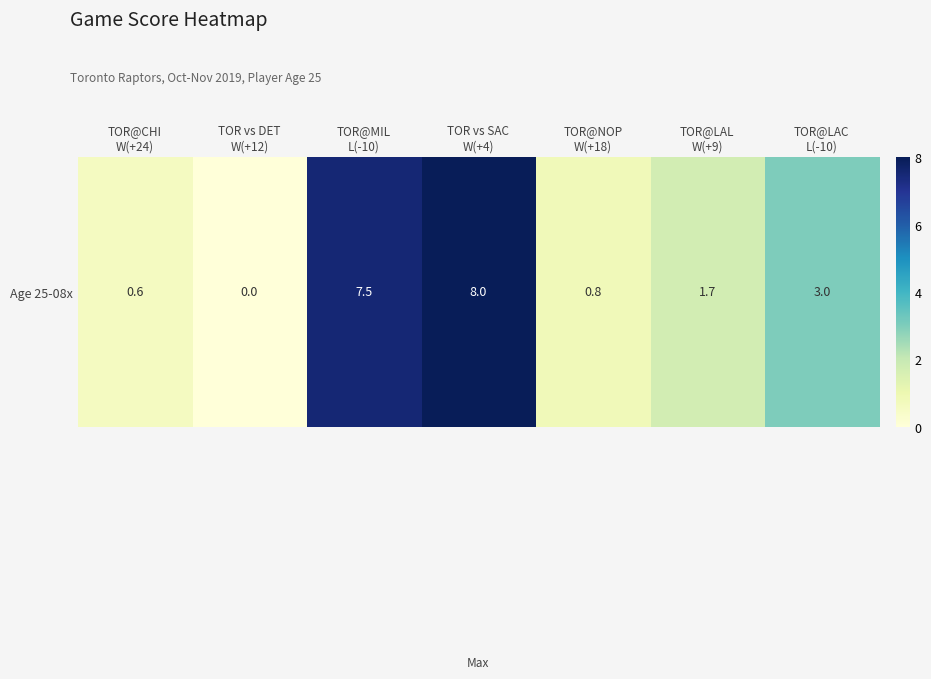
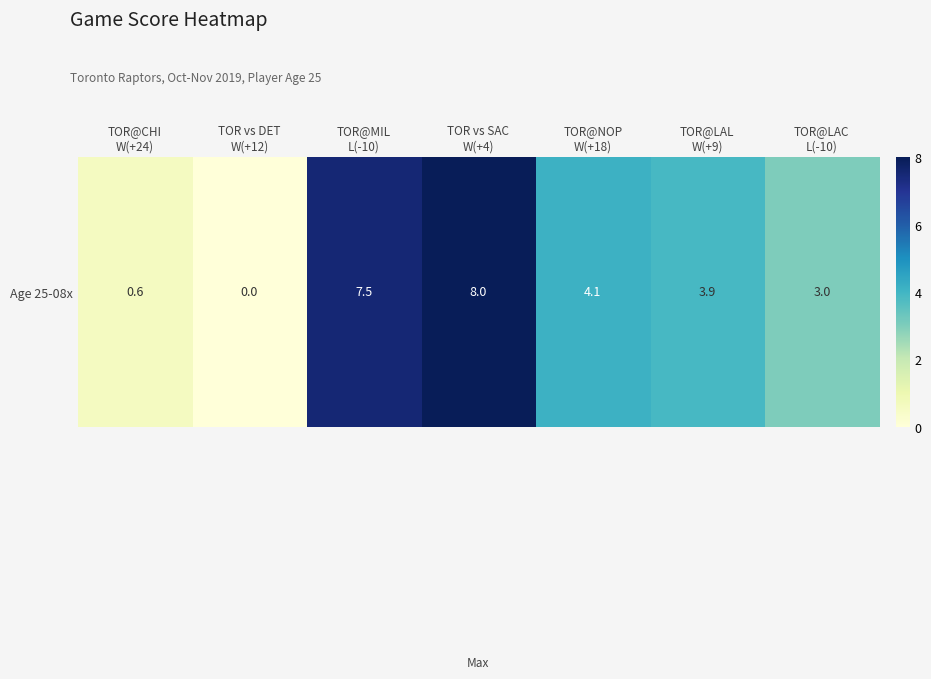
  {
    "Age 25-08x": {
      "TOR@CHI W(+24)": 0.6,
      "TOR vs DET W(+12)": 0.0,
      "TOR@MIL L(-10)": 7.5,
      "TOR vs SAC W(+4)": 8.0,
-     "TOR@NOP W(+18)": 0.8,
-     "TOR@LAL W(+9)": 1.7,
+     "TOR@NOP W(+18)": 4.1,
+     "TOR@LAL W(+9)": 3.9,
      "TOR@LAC L(-10)": 3.0
    }
  }
